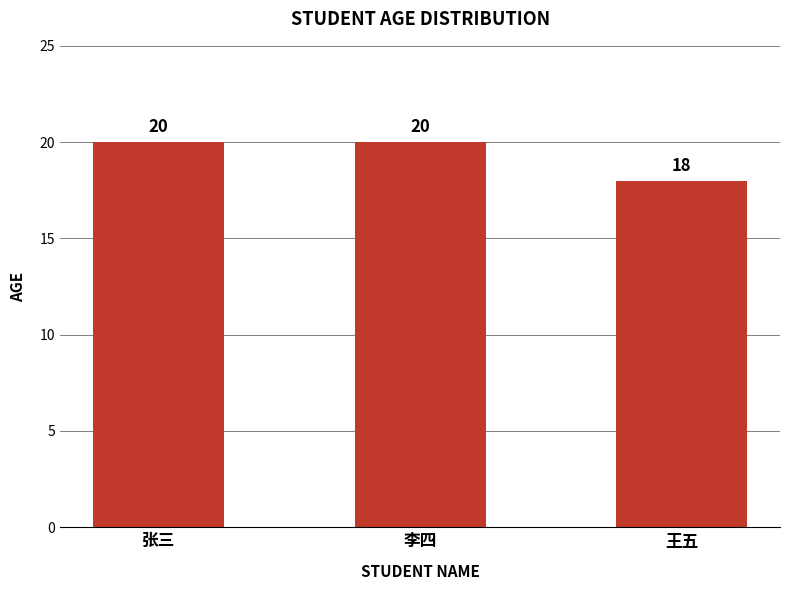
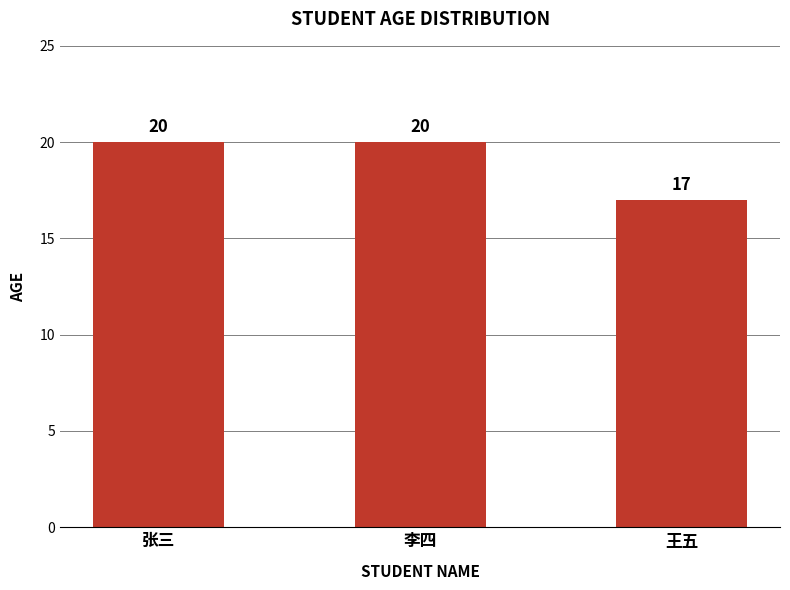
  {
    "张三": 20,
    "李四": 20,
-   "王五": 18
+   "王五": 17
  }
